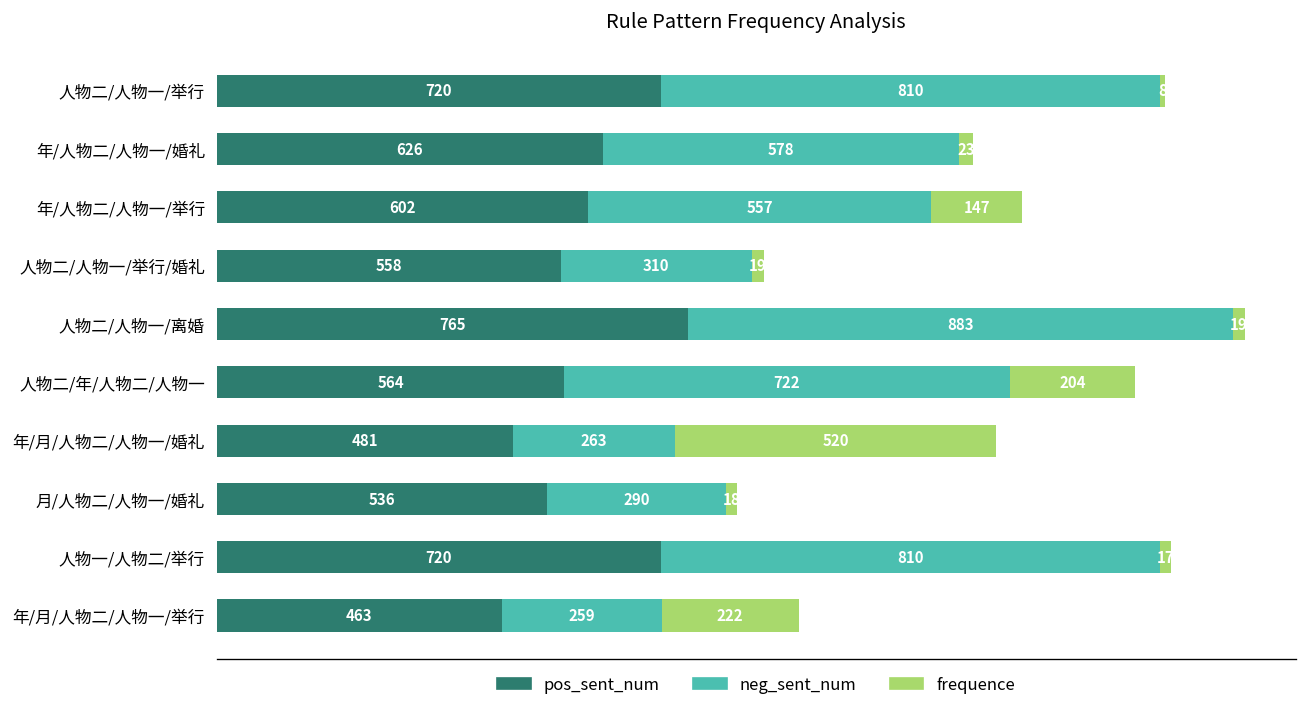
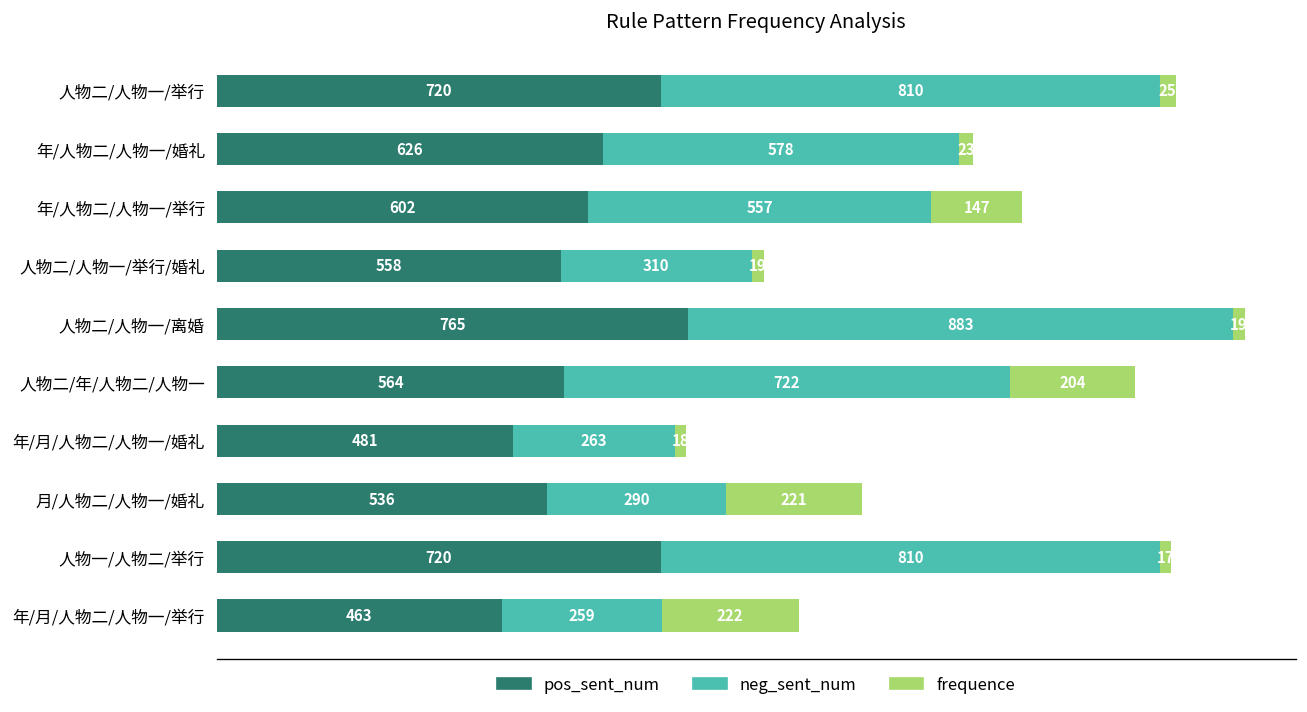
  {
    "pos_sent_num": {
      "人物二/人物一/举行": 720,
      "年/人物二/人物一/婚礼": 626,
      "年/人物二/人物一/举行": 602,
      "人物二/人物一/举行/婚礼": 558,
      "人物二/人物一/离婚": 765,
      "人物二/年/人物二/人物一": 564,
      "年/月/人物二/人物一/婚礼": 481,
      "月/人物二/人物一/婚礼": 536,
      "人物一/人物二/举行": 720,
      "年/月/人物二/人物一/举行": 463
    },
    "neg_sent_num": {
      "人物二/人物一/举行": 810,
      "年/人物二/人物一/婚礼": 578,
      "年/人物二/人物一/举行": 557,
      "人物二/人物一/举行/婚礼": 310,
      "人物二/人物一/离婚": 883,
      "人物二/年/人物二/人物一": 722,
      "年/月/人物二/人物一/婚礼": 263,
      "月/人物二/人物一/婚礼": 290,
      "人物一/人物二/举行": 810,
      "年/月/人物二/人物一/举行": 259
    },
    "frequence": {
-     "人物二/人物一/举行": 8,
+     "人物二/人物一/举行": 25,
      "年/人物二/人物一/婚礼": 23,
      "年/人物二/人物一/举行": 147,
      "人物二/人物一/举行/婚礼": 19,
      "人物二/人物一/离婚": 19,
      "人物二/年/人物二/人物一": 204,
-     "年/月/人物二/人物一/婚礼": 520,
-     "月/人物二/人物一/婚礼": 18,
+     "年/月/人物二/人物一/婚礼": 18,
+     "月/人物二/人物一/婚礼": 221,
      "人物一/人物二/举行": 17,
      "年/月/人物二/人物一/举行": 222
    }
  }
